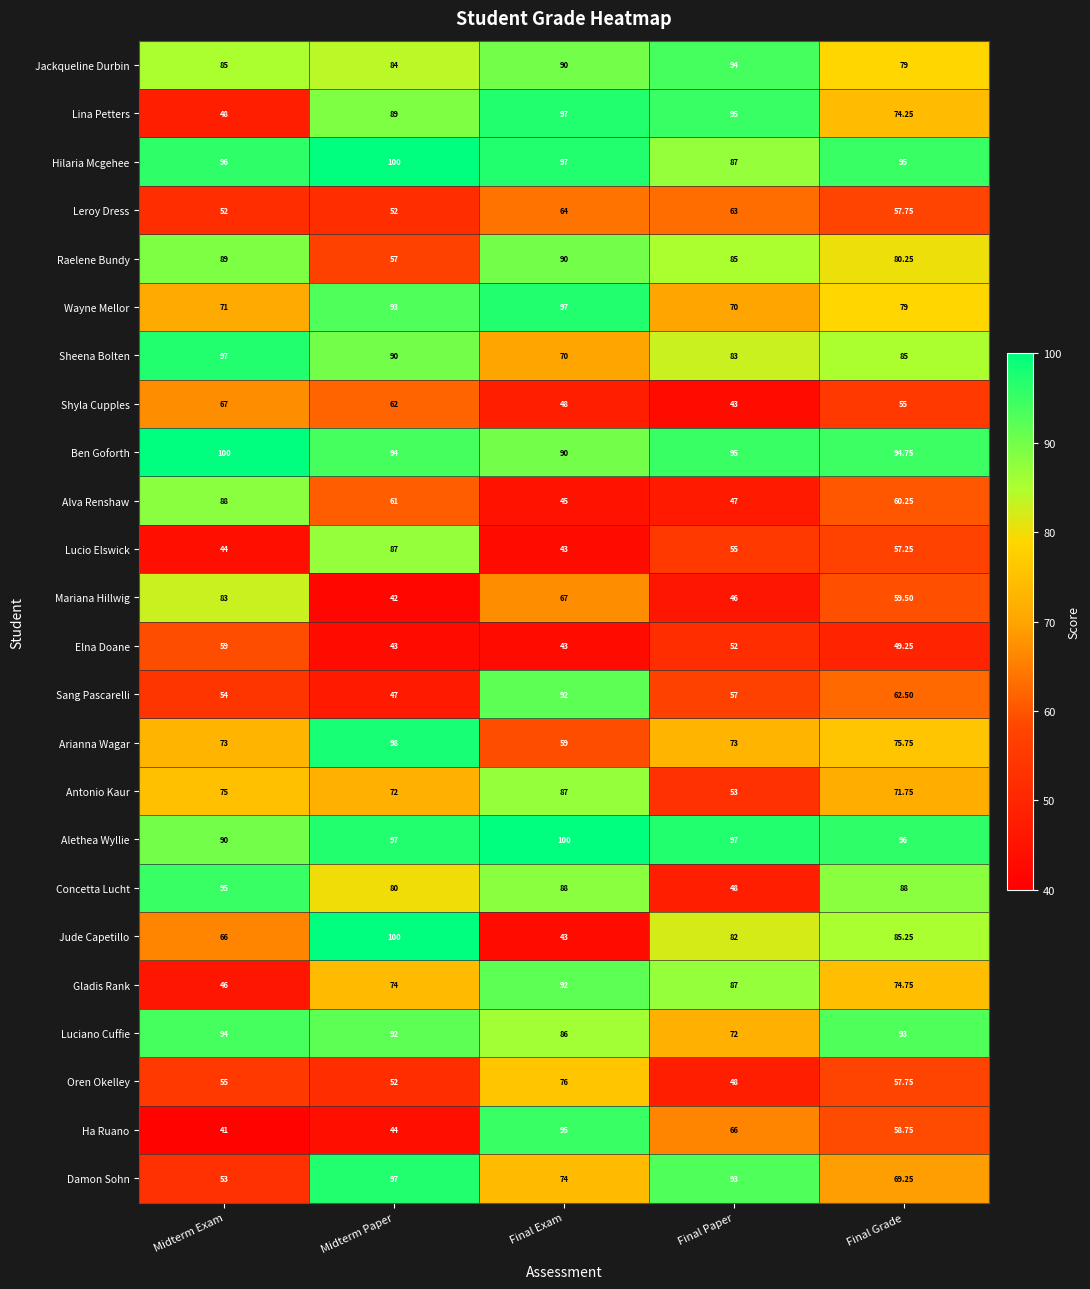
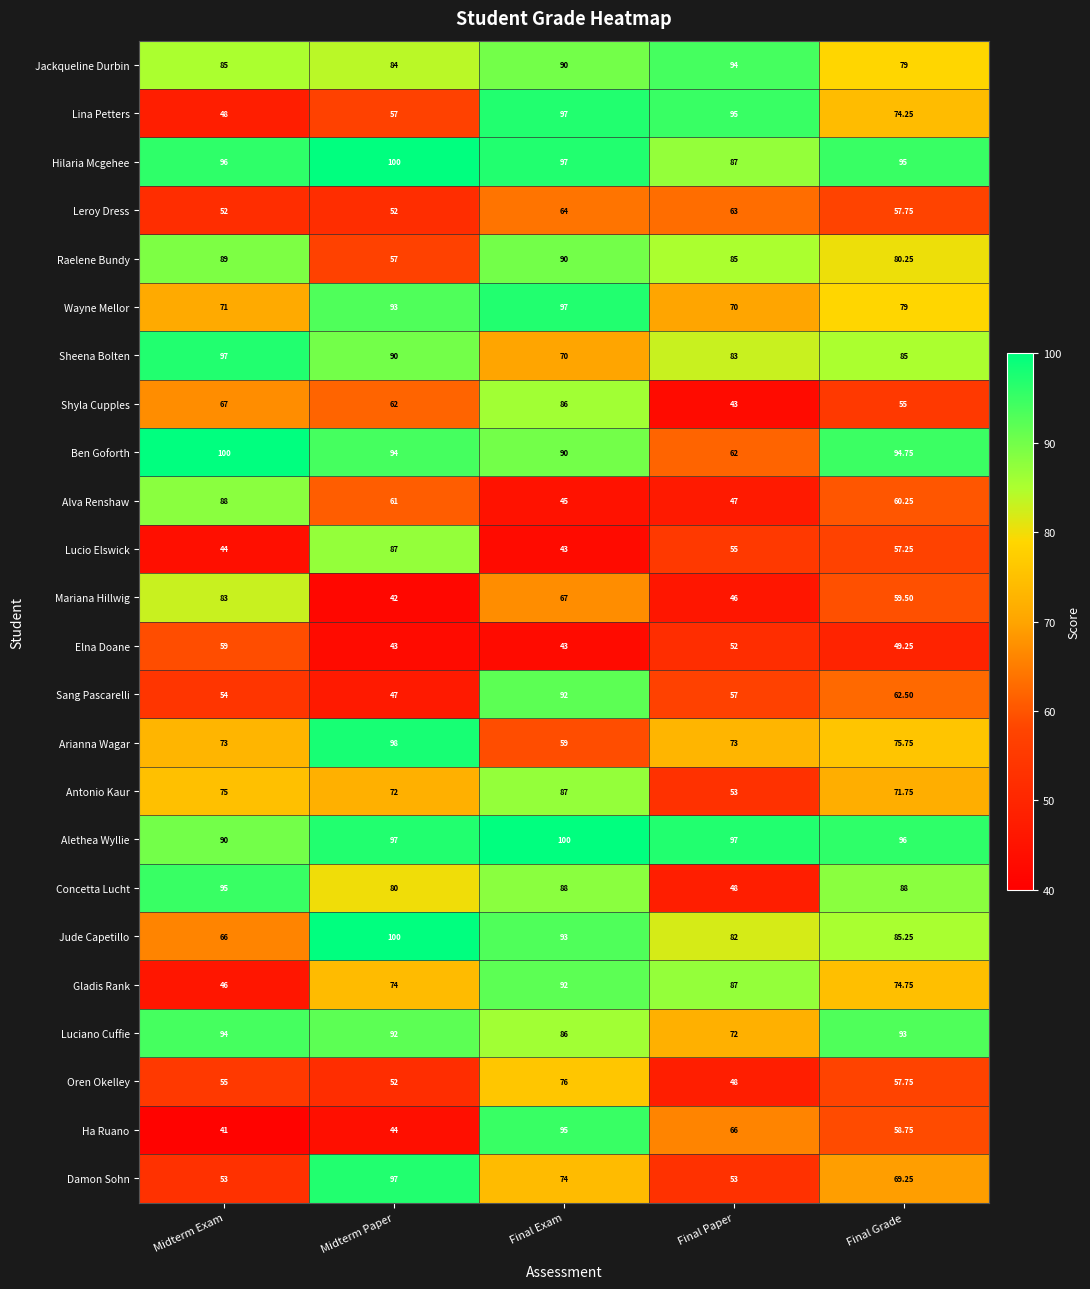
  {
    "Jackqueline Durbin": {
      "Midterm Exam": 85,
      "Midterm Paper": 84,
      "Final Exam": 90,
      "Final Paper": 94,
      "Final Grade": 79
    },
    "Lina Petters": {
      "Midterm Exam": 48,
-     "Midterm Paper": 89,
+     "Midterm Paper": 57,
      "Final Exam": 97,
      "Final Paper": 95,
      "Final Grade": 74.25
    },
    "Hilaria Mcgehee": {
      "Midterm Exam": 96,
      "Midterm Paper": 100,
      "Final Exam": 97,
      "Final Paper": 87,
      "Final Grade": 95
    },
    "Leroy Dress": {
      "Midterm Exam": 52,
      "Midterm Paper": 52,
      "Final Exam": 64,
      "Final Paper": 63,
      "Final Grade": 57.75
    },
    "Raelene Bundy": {
      "Midterm Exam": 89,
      "Midterm Paper": 57,
      "Final Exam": 90,
      "Final Paper": 85,
      "Final Grade": 80.25
    },
    "Wayne Mellor": {
      "Midterm Exam": 71,
      "Midterm Paper": 93,
      "Final Exam": 97,
      "Final Paper": 70,
      "Final Grade": 79
    },
    "Sheena Bolten": {
      "Midterm Exam": 97,
      "Midterm Paper": 90,
      "Final Exam": 70,
      "Final Paper": 83,
      "Final Grade": 85
    },
    "Shyla Cupples": {
      "Midterm Exam": 67,
      "Midterm Paper": 62,
-     "Final Exam": 48,
+     "Final Exam": 86,
      "Final Paper": 43,
      "Final Grade": 55
    },
    "Ben Goforth": {
      "Midterm Exam": 100,
      "Midterm Paper": 94,
      "Final Exam": 90,
-     "Final Paper": 95,
+     "Final Paper": 62,
      "Final Grade": 94.75
    },
    "Alva Renshaw": {
      "Midterm Exam": 88,
      "Midterm Paper": 61,
      "Final Exam": 45,
      "Final Paper": 47,
      "Final Grade": 60.25
    },
    "Lucio Elswick": {
      "Midterm Exam": 44,
      "Midterm Paper": 87,
      "Final Exam": 43,
      "Final Paper": 55,
      "Final Grade": 57.25
    },
    "Mariana Hillwig": {
      "Midterm Exam": 83,
      "Midterm Paper": 42,
      "Final Exam": 67,
      "Final Paper": 46,
      "Final Grade": 59.50
    },
    "Elna Doane": {
      "Midterm Exam": 59,
      "Midterm Paper": 43,
      "Final Exam": 43,
      "Final Paper": 52,
      "Final Grade": 49.25
    },
    "Sang Pascarelli": {
      "Midterm Exam": 54,
      "Midterm Paper": 47,
      "Final Exam": 92,
      "Final Paper": 57,
      "Final Grade": 62.50
    },
    "Arianna Wagar": {
      "Midterm Exam": 73,
      "Midterm Paper": 98,
      "Final Exam": 59,
      "Final Paper": 73,
      "Final Grade": 75.75
    },
    "Antonio Kaur": {
      "Midterm Exam": 75,
      "Midterm Paper": 72,
      "Final Exam": 87,
      "Final Paper": 53,
      "Final Grade": 71.75
    },
    "Alethea Wyllie": {
      "Midterm Exam": 90,
      "Midterm Paper": 97,
      "Final Exam": 100,
      "Final Paper": 97,
      "Final Grade": 96
    },
    "Concetta Lucht": {
      "Midterm Exam": 95,
      "Midterm Paper": 80,
      "Final Exam": 88,
      "Final Paper": 48,
      "Final Grade": 88
    },
    "Jude Capetillo": {
      "Midterm Exam": 66,
      "Midterm Paper": 100,
-     "Final Exam": 43,
+     "Final Exam": 93,
      "Final Paper": 82,
      "Final Grade": 85.25
    },
    "Gladis Rank": {
      "Midterm Exam": 46,
      "Midterm Paper": 74,
      "Final Exam": 92,
      "Final Paper": 87,
      "Final Grade": 74.75
    },
    "Luciano Cuffie": {
      "Midterm Exam": 94,
      "Midterm Paper": 92,
      "Final Exam": 86,
      "Final Paper": 72,
      "Final Grade": 93
    },
    "Oren Okelley": {
      "Midterm Exam": 55,
      "Midterm Paper": 52,
      "Final Exam": 76,
      "Final Paper": 48,
      "Final Grade": 57.75
    },
    "Ha Ruano": {
      "Midterm Exam": 41,
      "Midterm Paper": 44,
      "Final Exam": 95,
      "Final Paper": 66,
      "Final Grade": 58.75
    },
    "Damon Sohn": {
      "Midterm Exam": 53,
      "Midterm Paper": 97,
      "Final Exam": 74,
-     "Final Paper": 93,
+     "Final Paper": 53,
      "Final Grade": 69.25
    }
  }
